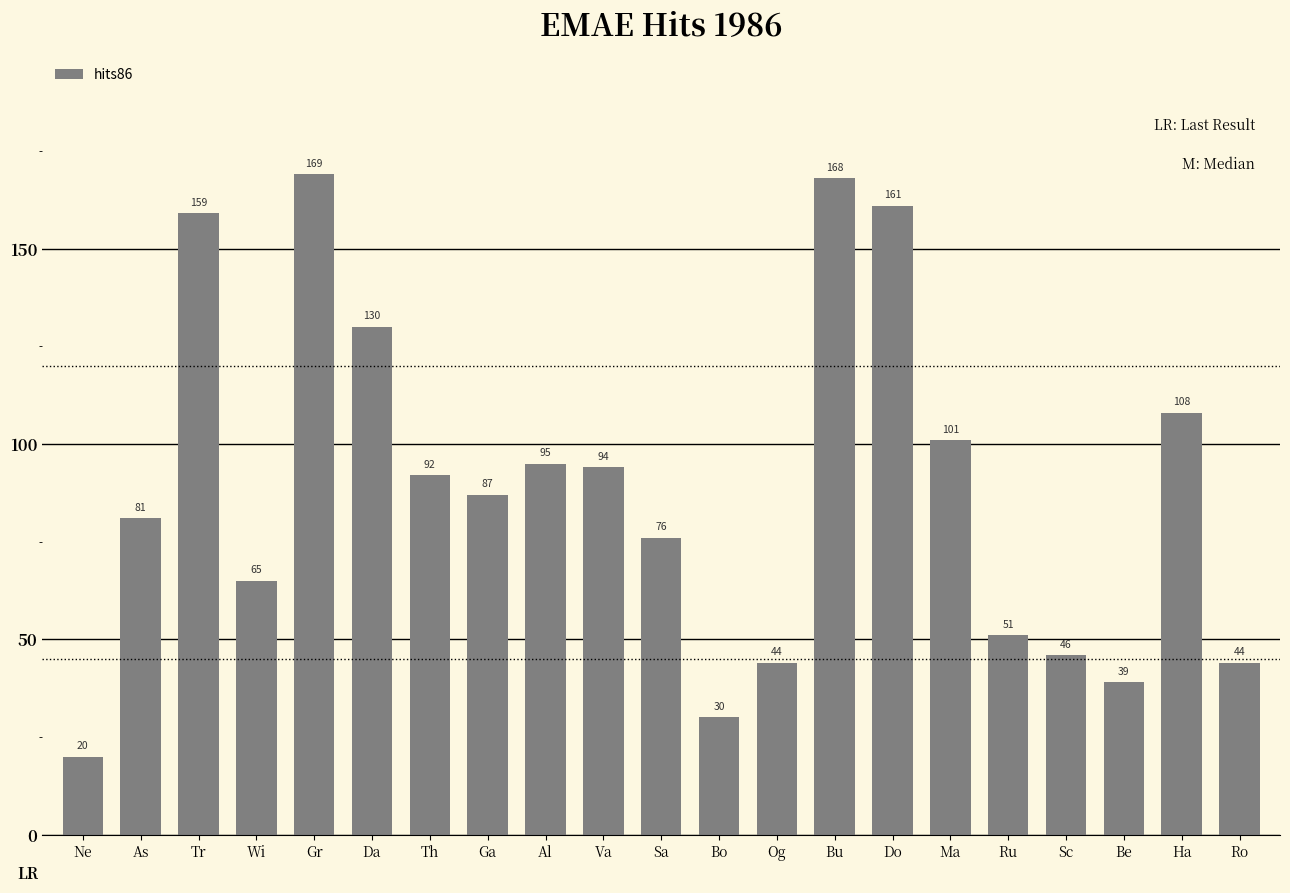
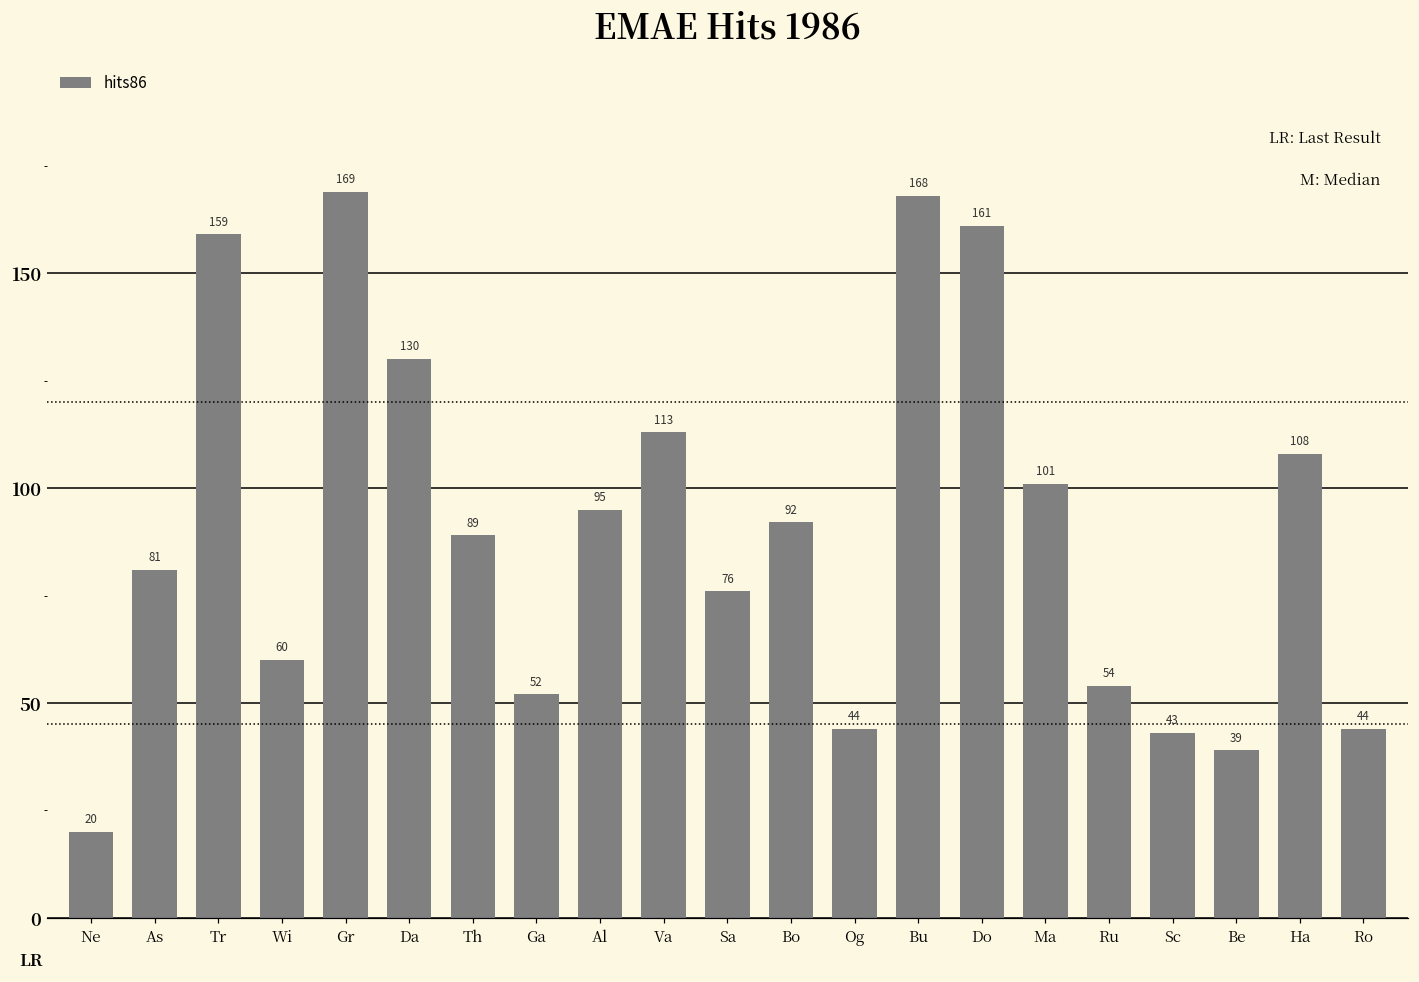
  {
    "Ne": 20,
    "As": 81,
    "Tr": 159,
-   "Wi": 65,
+   "Wi": 60,
    "Gr": 169,
    "Da": 130,
-   "Th": 92,
-   "Ga": 87,
+   "Th": 89,
+   "Ga": 52,
    "Al": 95,
-   "Va": 94,
+   "Va": 113,
    "Sa": 76,
-   "Bo": 30,
+   "Bo": 92,
    "Og": 44,
    "Bu": 168,
    "Do": 161,
    "Ma": 101,
-   "Ru": 51,
-   "Sc": 46,
+   "Ru": 54,
+   "Sc": 43,
    "Be": 39,
    "Ha": 108,
    "Ro": 44
  }
